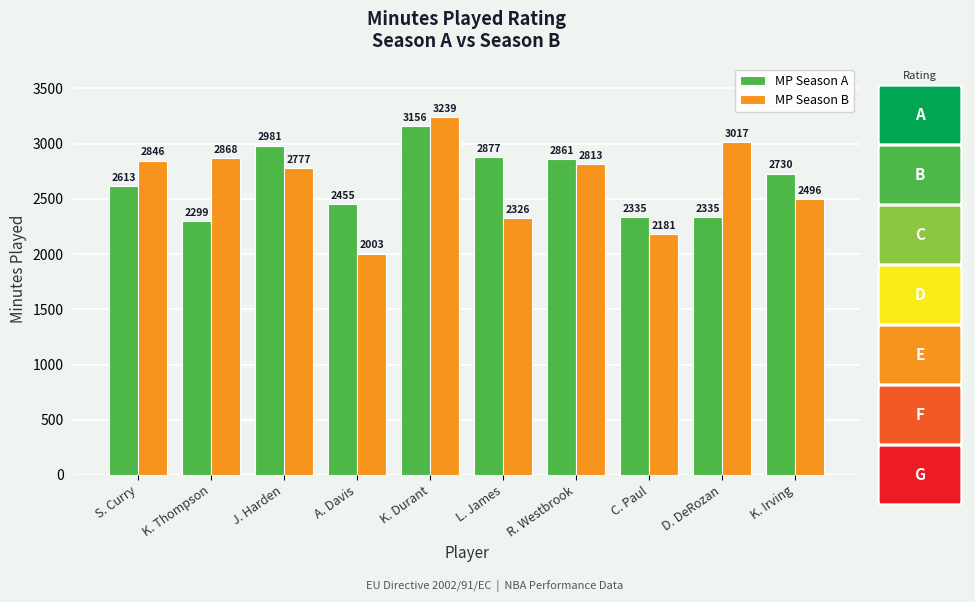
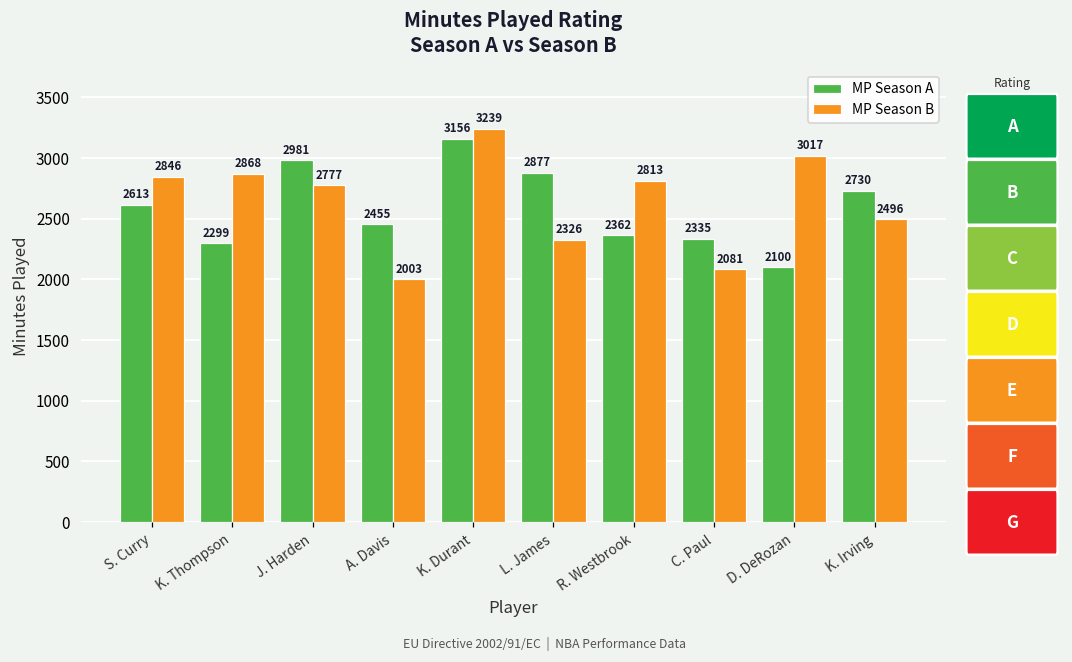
  {
    "MP Season A": {
      "S. Curry": 2613,
      "K. Thompson": 2299,
      "J. Harden": 2981,
      "A. Davis": 2455,
      "K. Durant": 3156,
      "L. James": 2877,
-     "R. Westbrook": 2861,
+     "R. Westbrook": 2362,
      "C. Paul": 2335,
-     "D. DeRozan": 2335,
+     "D. DeRozan": 2100,
      "K. Irving": 2730
    },
    "MP Season B": {
      "S. Curry": 2846,
      "K. Thompson": 2868,
      "J. Harden": 2777,
      "A. Davis": 2003,
      "K. Durant": 3239,
      "L. James": 2326,
      "R. Westbrook": 2813,
-     "C. Paul": 2181,
+     "C. Paul": 2081,
      "D. DeRozan": 3017,
      "K. Irving": 2496
    }
  }
